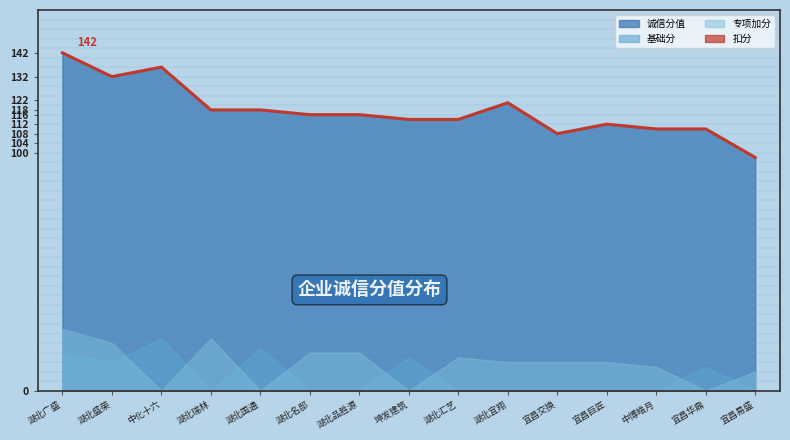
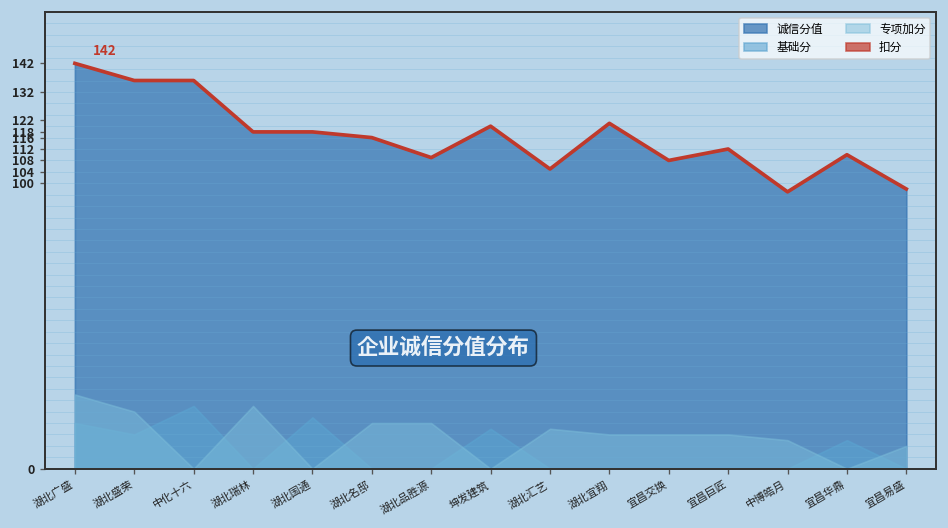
  {
    "诚信分值": {
-     "湖北盛荣": 132,
+     "湖北盛荣": 136,
      "中化十六": 136,
      "湖北瑞林": 118,
      "湖北国通": 118,
      "湖北名邸": 116,
-     "湖北品胜源": 116,
-     "坤发建筑": 114,
-     "湖北汇艺": 114,
+     "湖北品胜源": 109,
+     "坤发建筑": 120,
+     "湖北汇艺": 105,
      "湖北宜翔": 121,
      "宜昌交换": 108,
      "宜昌巨匠": 112,
-     "中博皓月": 110,
+     "中博皓月": 97,
      "宜昌华鼎": 110,
      "宜昌易盛": 98
    },
    "扣分": {
      "湖北广盛": 0,
      "湖北盛荣": 0
    }
  }
